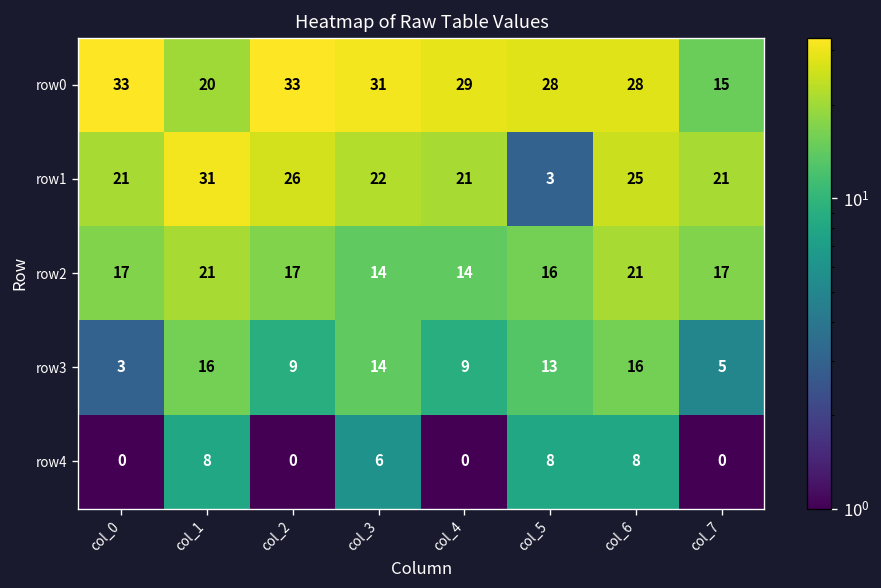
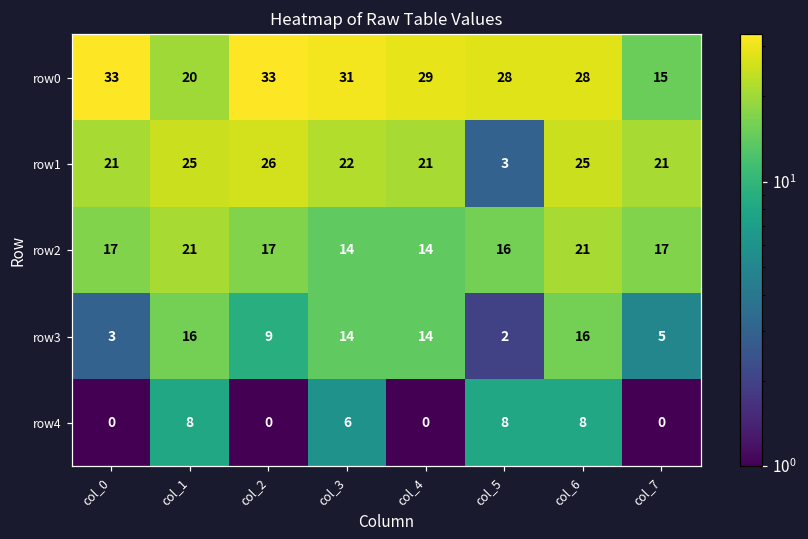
  {
    "row0": {
      "col_0": 33,
      "col_1": 20,
      "col_2": 33,
      "col_3": 31,
      "col_4": 29,
      "col_5": 28,
      "col_6": 28,
      "col_7": 15
    },
    "row1": {
      "col_0": 21,
-     "col_1": 31,
+     "col_1": 25,
      "col_2": 26,
      "col_3": 22,
      "col_4": 21,
      "col_5": 3,
      "col_6": 25,
      "col_7": 21
    },
    "row2": {
      "col_0": 17,
      "col_1": 21,
      "col_2": 17,
      "col_3": 14,
      "col_4": 14,
      "col_5": 16,
      "col_6": 21,
      "col_7": 17
    },
    "row3": {
      "col_0": 3,
      "col_1": 16,
      "col_2": 9,
      "col_3": 14,
-     "col_4": 9,
-     "col_5": 13,
+     "col_4": 14,
+     "col_5": 2,
      "col_6": 16,
      "col_7": 5
    },
    "row4": {
      "col_0": 0,
      "col_1": 8,
      "col_2": 0,
      "col_3": 6,
      "col_4": 0,
      "col_5": 8,
      "col_6": 8,
      "col_7": 0
    }
  }
